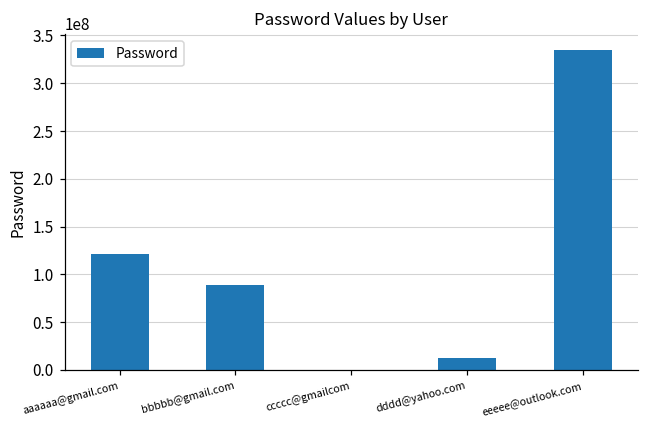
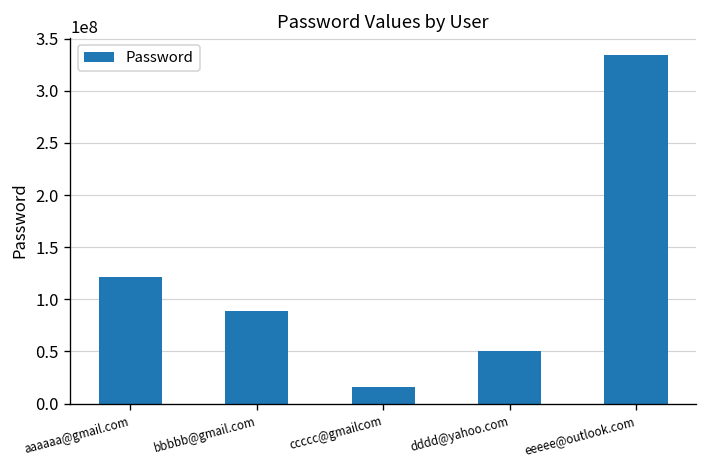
  {
    "aaaaaa@gmail.com": 120000000,
    "bbbbb@gmail.com": 90000000,
-   "ccccc@gmailcom": 0,
-   "dddd@yahoo.com": 10000000,
+   "ccccc@gmailcom": 20000000,
+   "dddd@yahoo.com": 50000000,
    "eeeee@outlook.com": 330000000
  }
